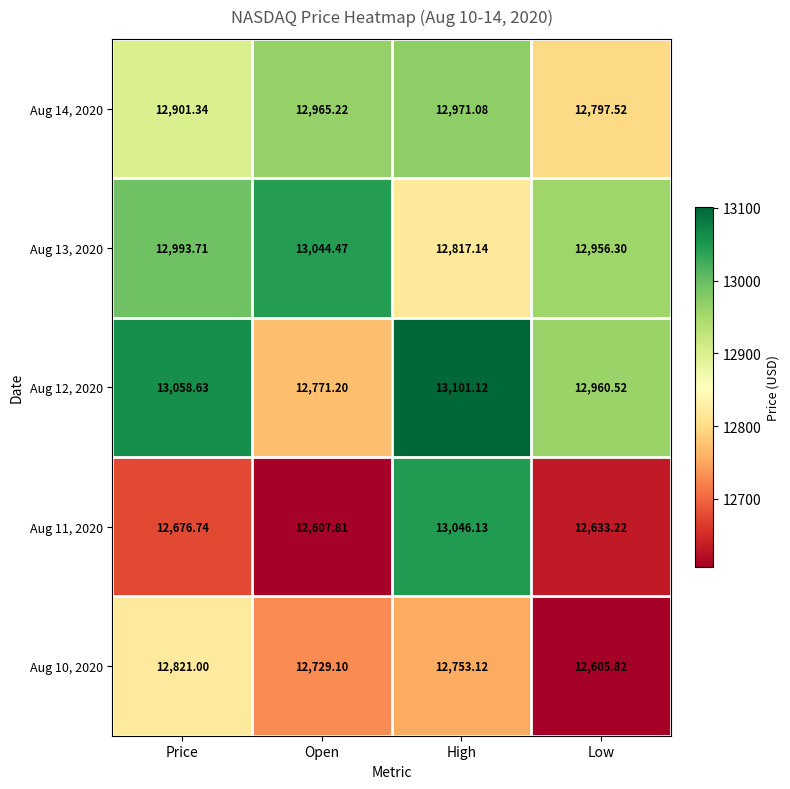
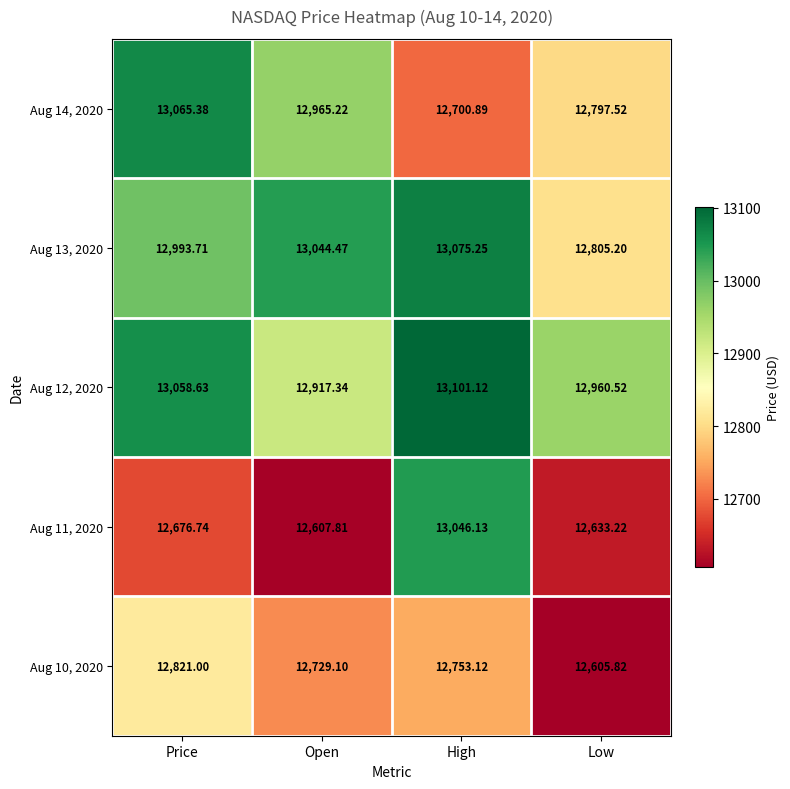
  {
    "Aug 14, 2020": {
-     "Price": "12,901.34",
+     "Price": "13,065.38",
      "Open": "12,965.22",
-     "High": "12,971.08",
+     "High": "12,700.89",
      "Low": "12,797.52"
    },
    "Aug 13, 2020": {
      "Price": "12,993.71",
      "Open": "13,044.47",
-     "High": "12,817.14",
-     "Low": "12,956.30"
+     "High": "13,075.25",
+     "Low": "12,805.20"
    },
    "Aug 12, 2020": {
      "Price": "13,058.63",
-     "Open": "12,771.20",
+     "Open": "12,917.34",
      "High": "13,101.12",
      "Low": "12,960.52"
    },
    "Aug 11, 2020": {
      "Price": "12,676.74",
      "Open": "12,607.81",
      "High": "13,046.13",
      "Low": "12,633.22"
    },
    "Aug 10, 2020": {
      "Price": "12,821.00",
      "Open": "12,729.10",
      "High": "12,753.12",
      "Low": "12,605.82"
    }
  }
